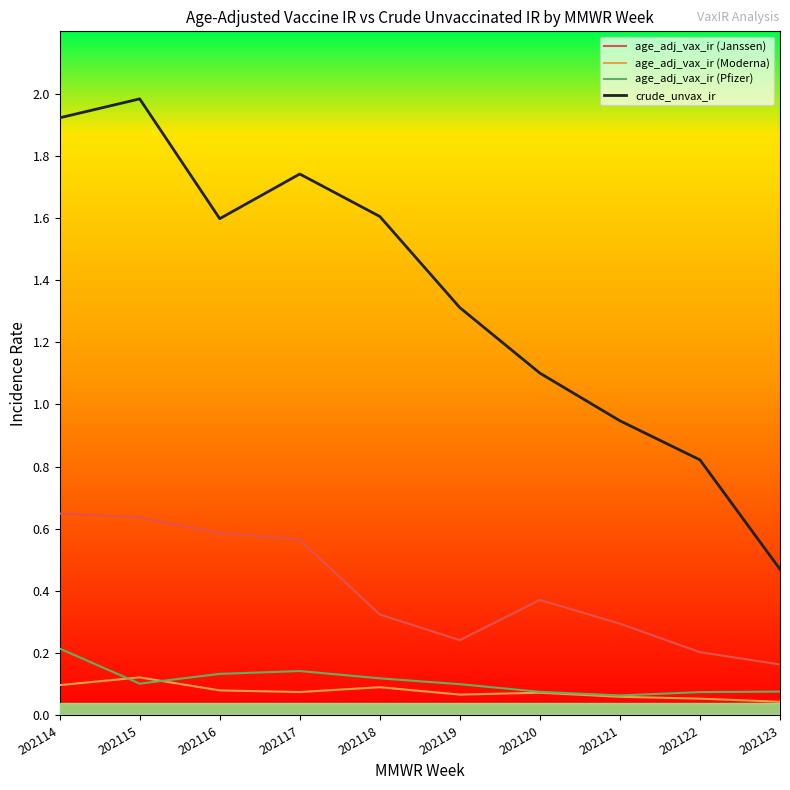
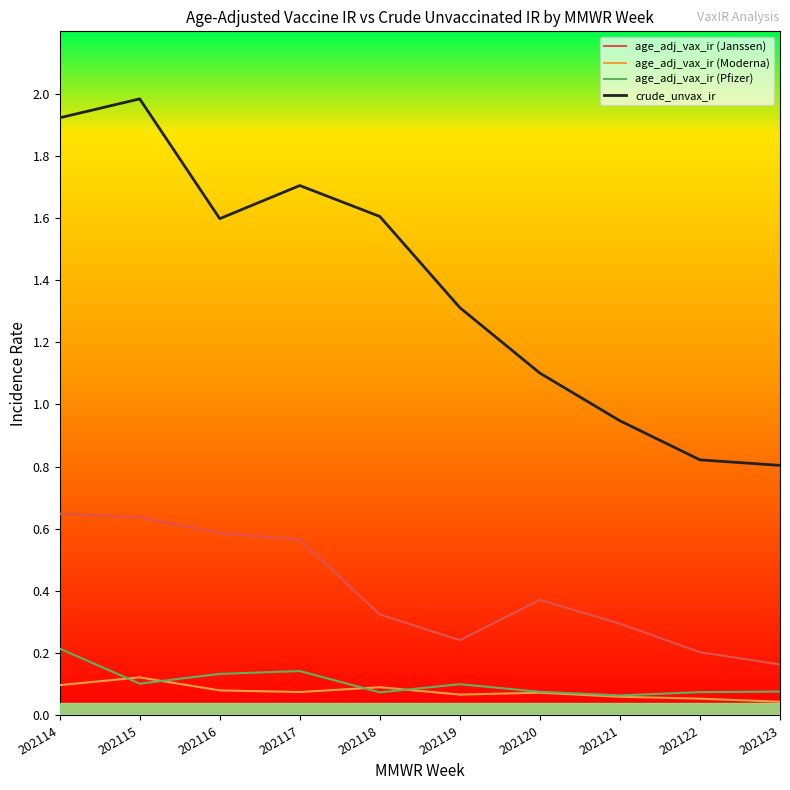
  {
    "age_adj_vax_ir (Janssen)": {
      "202114": 0.65,
      "202115": 0.64,
      "202116": 0.59,
      "202117": 0.57,
      "202118": 0.32,
      "202119": 0.24,
      "202120": 0.37,
      "202121": 0.30,
      "202122": 0.20,
      "202123": 0.16
    },
    "age_adj_vax_ir (Moderna)": {
      "202114": 0.10,
      "202115": 0.12,
      "202116": 0.08,
      "202117": 0.08,
      "202118": 0.09,
      "202119": 0.07,
      "202122": 0.05,
      "202123": 0.04
    },
    "age_adj_vax_ir (Pfizer)": {
      "202114": 0.22,
      "202115": 0.10,
      "202116": 0.13,
      "202117": 0.14,
-     "202118": 0.12,
+     "202118": 0.07,
      "202119": 0.10,
      "202122": 0.08,
      "202123": 0.08
    },
    "crude_unvax_ir": {
      "202114": 1.92,
      "202115": 1.98,
      "202116": 1.60,
-     "202117": 1.74,
+     "202117": 1.70,
      "202118": 1.60,
      "202119": 1.31,
      "202120": 1.10,
      "202121": 0.95,
      "202122": 0.82,
-     "202123": 0.47
+     "202123": 0.80
    }
  }
